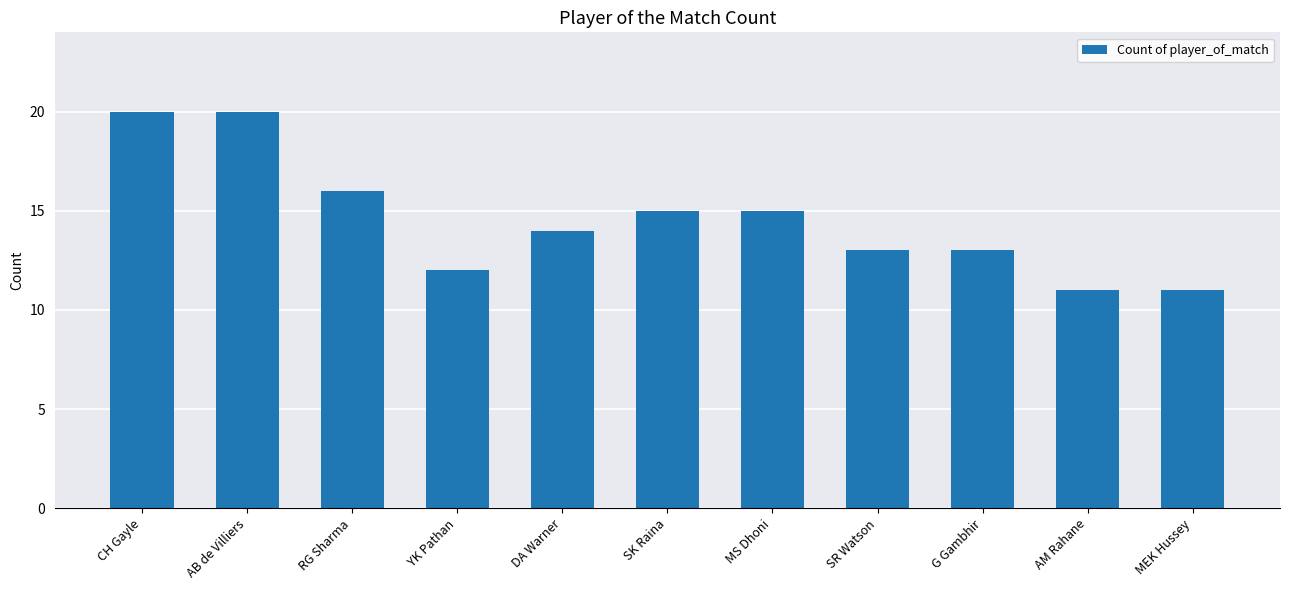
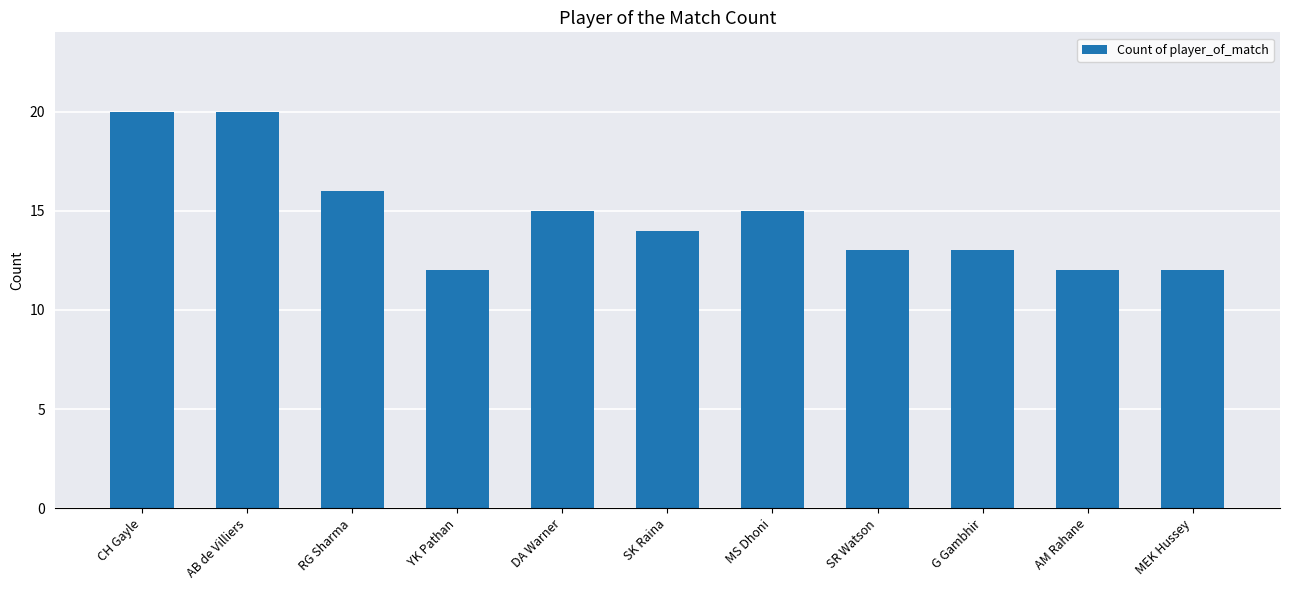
  {
    "CH Gayle": 20,
    "AB de Villiers": 20,
    "RG Sharma": 16,
    "YK Pathan": 12,
-   "DA Warner": 14,
-   "SK Raina": 15,
+   "DA Warner": 15,
+   "SK Raina": 14,
    "MS Dhoni": 15,
    "SR Watson": 13,
    "G Gambhir": 13,
-   "AM Rahane": 11,
-   "MEK Hussey": 11
+   "AM Rahane": 12,
+   "MEK Hussey": 12
  }
